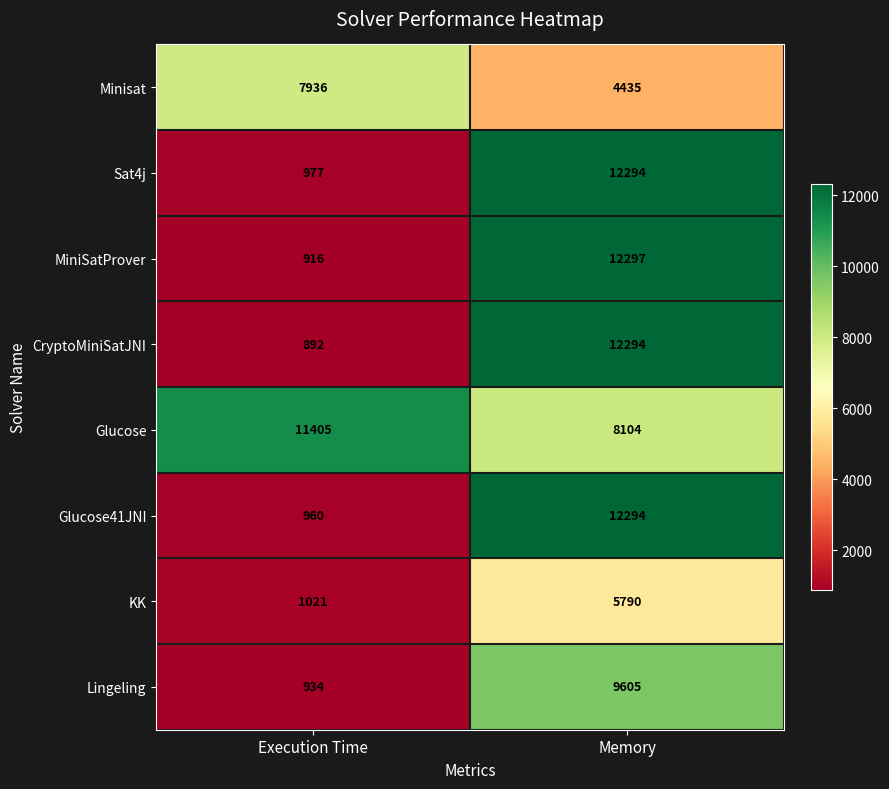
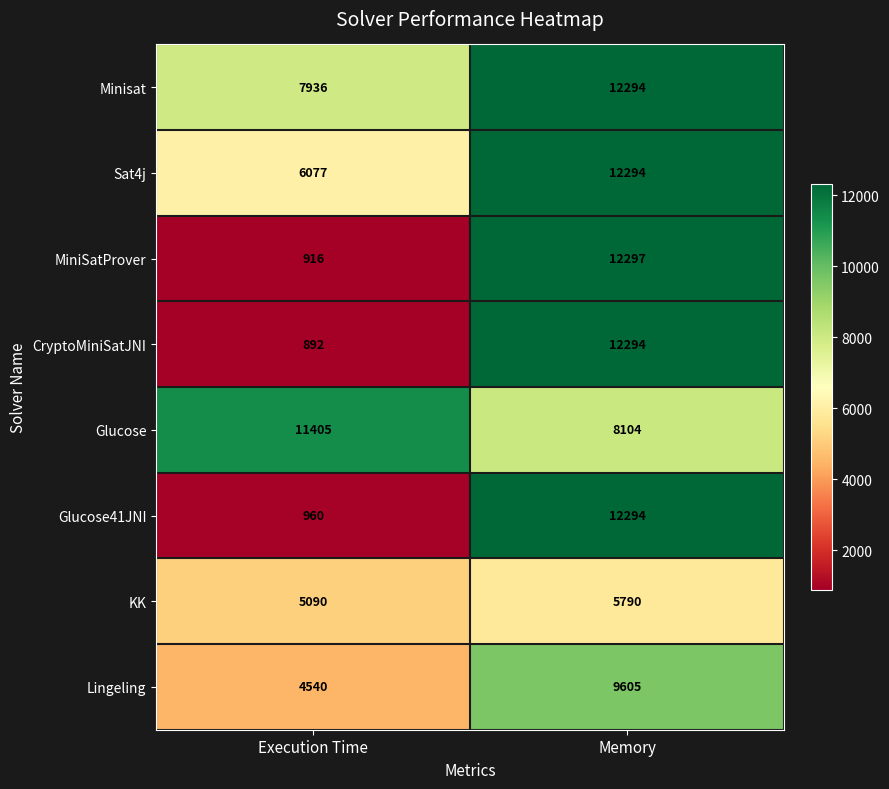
  {
    "Minisat": {
      "Execution Time": 7936,
-     "Memory": 4435
+     "Memory": 12294
    },
    "Sat4j": {
-     "Execution Time": 977,
+     "Execution Time": 6077,
      "Memory": 12294
    },
    "MiniSatProver": {
      "Execution Time": 916,
      "Memory": 12297
    },
    "CryptoMiniSatJNI": {
      "Execution Time": 892,
      "Memory": 12294
    },
    "Glucose": {
      "Execution Time": 11405,
      "Memory": 8104
    },
    "Glucose41JNI": {
      "Execution Time": 960,
      "Memory": 12294
    },
    "KK": {
-     "Execution Time": 1021,
+     "Execution Time": 5090,
      "Memory": 5790
    },
    "Lingeling": {
-     "Execution Time": 934,
+     "Execution Time": 4540,
      "Memory": 9605
    }
  }
